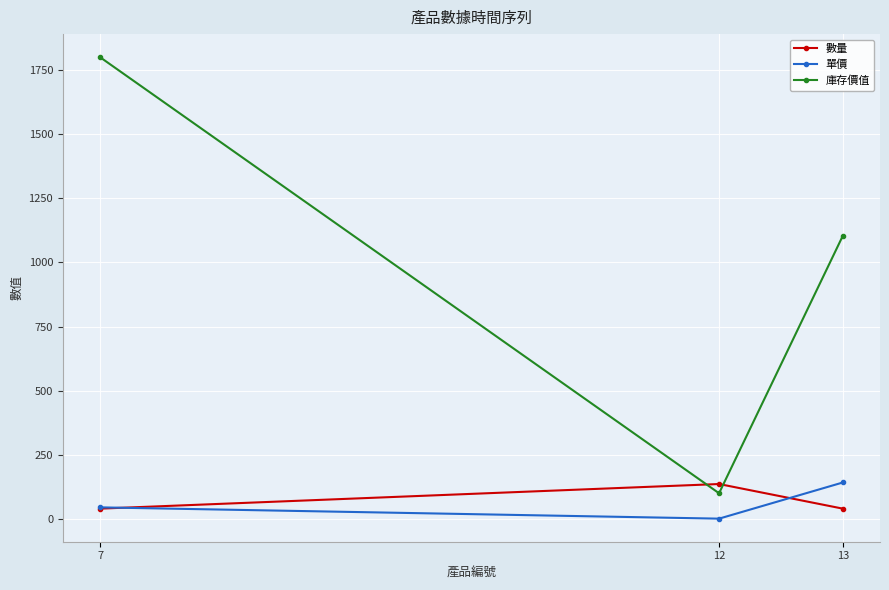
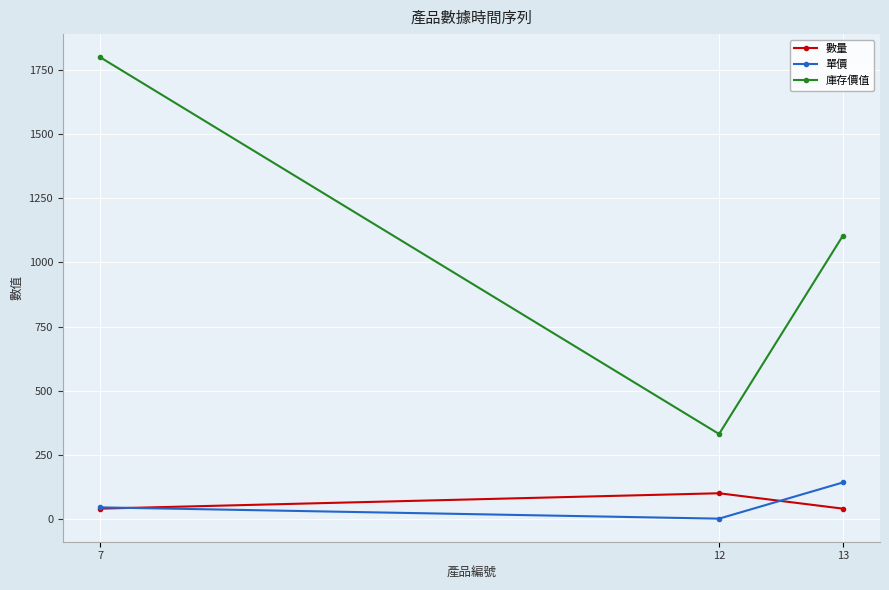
  {
    "數量": {
-     "12": 140,
+     "12": 100,
      "13": 40
    },
    "單價": {
      "12": 0,
      "13": 140
    },
    "庫存價值": {
      "7": 1800,
-     "12": 100,
+     "12": 330,
      "13": 1100
    }
  }
